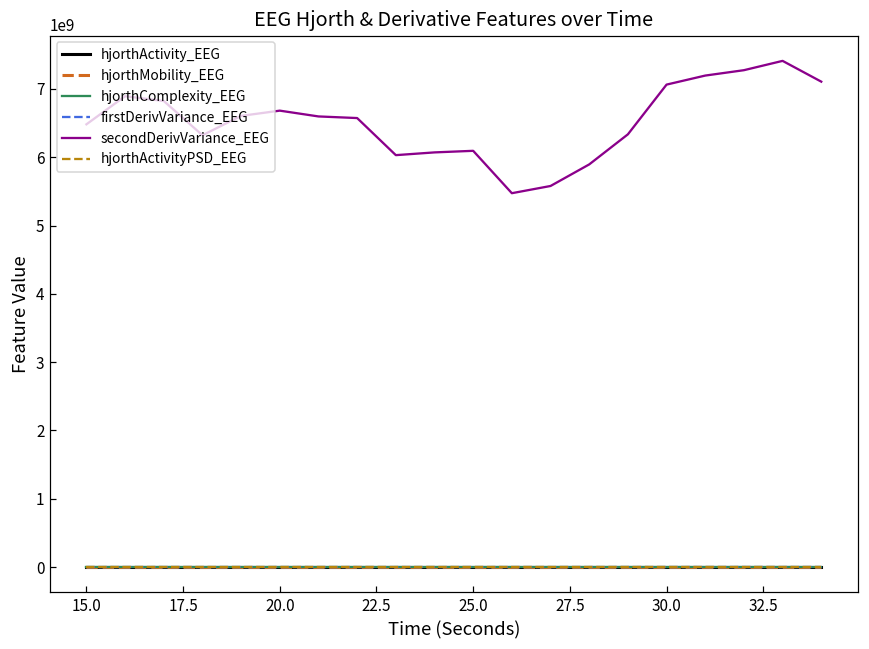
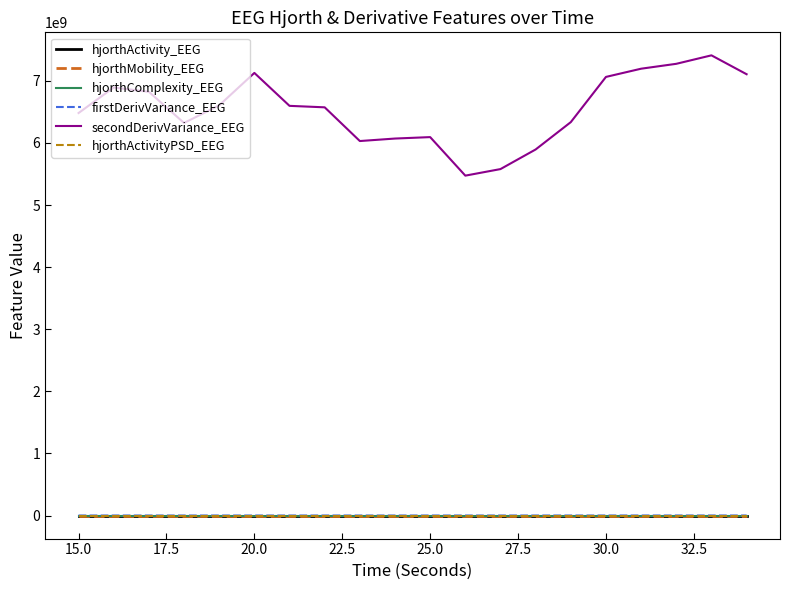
  {
    "hjorthActivityPSD_EEG": {
      "15.0": 0,
      "20.0": 0,
      "25.0": 0,
      "30.0": 0
    },
    "secondDerivVariance_EEG": {
-     "20.0": 6700000000,
+     "20.0": 7100000000,
      "25.0": 6100000000,
      "30.0": 7100000000
    }
  }
